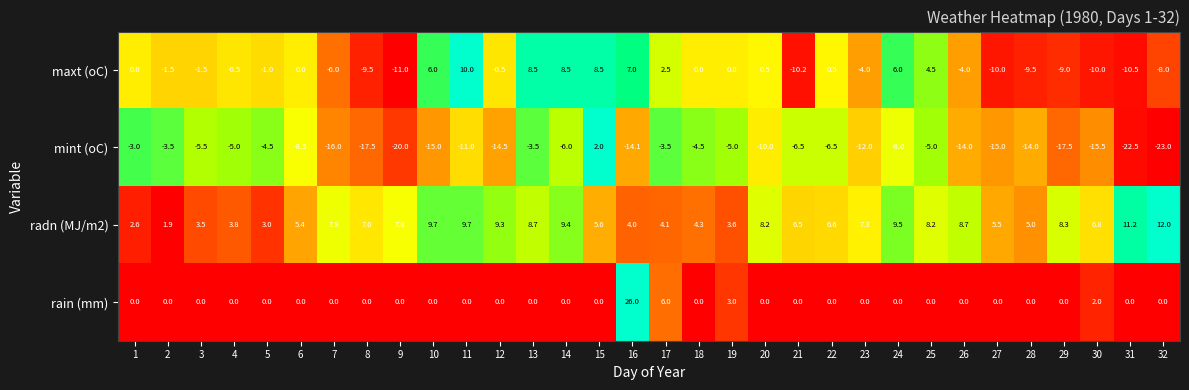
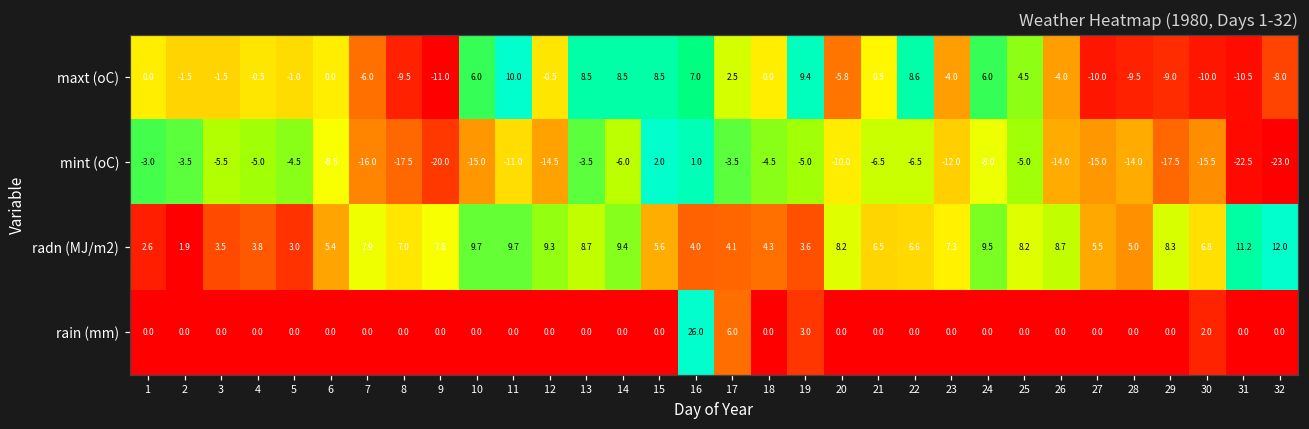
  {
    "maxt (oC)": {
      "1": 0.0,
      "2": -1.5,
      "3": -1.5,
      "4": -0.5,
      "5": -1.0,
      "6": 0.0,
      "7": -6.0,
      "8": -9.5,
      "9": -11.0,
      "10": 6.0,
      "11": 10.0,
      "12": -0.5,
      "13": 8.5,
      "14": 8.5,
      "15": 8.5,
      "16": 7.0,
      "17": 2.5,
      "18": 0.0,
-     "19": 0.0,
-     "20": 0.5,
-     "21": -10.2,
-     "22": 0.5,
+     "19": 9.4,
+     "20": -5.8,
+     "21": 0.5,
+     "22": 8.6,
      "23": -4.0,
      "24": 6.0,
      "25": 4.5,
      "26": -4.0,
      "27": -10.0,
      "28": -9.5,
      "29": -9.0,
      "30": -10.0,
      "31": -10.5,
      "32": -8.0
    },
    "mint (oC)": {
      "1": -3.0,
      "2": -3.5,
      "3": -5.5,
      "4": -5.0,
      "5": -4.5,
      "6": -8.5,
      "7": -16.0,
      "8": -17.5,
      "9": -20.0,
      "10": -15.0,
      "11": -11.0,
      "12": -14.5,
      "13": -3.5,
      "14": -6.0,
      "15": 2.0,
-     "16": -14.1,
+     "16": 1.0,
      "17": -3.5,
      "18": -4.5,
      "19": -5.0,
      "20": -10.0,
      "21": -6.5,
      "22": -6.5,
      "23": -12.0,
      "24": -8.0,
      "25": -5.0,
      "26": -14.0,
      "27": -15.0,
      "28": -14.0,
      "29": -17.5,
      "30": -15.5,
      "31": -22.5,
      "32": -23.0
    },
    "radn (MJ/m2)": {
      "1": 2.6,
      "2": 1.9,
      "3": 3.5,
      "4": 3.8,
      "5": 3.0,
      "6": 5.4,
      "7": 7.9,
      "8": 7.0,
      "9": 7.8,
      "10": 9.7,
      "11": 9.7,
      "12": 9.3,
      "13": 8.7,
      "14": 9.4,
      "15": 5.6,
      "16": 4.0,
      "17": 4.1,
      "18": 4.3,
      "19": 3.6,
      "20": 8.2,
      "21": 6.5,
      "22": 6.6,
      "23": 7.3,
      "24": 9.5,
      "25": 8.2,
      "26": 8.7,
      "27": 5.5,
      "28": 5.0,
      "29": 8.3,
      "30": 6.8,
      "31": 11.2,
      "32": 12.0
    },
    "rain (mm)": {
      "1": 0.0,
      "2": 0.0,
      "3": 0.0,
      "4": 0.0,
      "5": 0.0,
      "6": 0.0,
      "7": 0.0,
      "8": 0.0,
      "9": 0.0,
      "10": 0.0,
      "11": 0.0,
      "12": 0.0,
      "13": 0.0,
      "14": 0.0,
      "15": 0.0,
      "16": 26.0,
      "17": 6.0,
      "18": 0.0,
      "19": 3.0,
      "20": 0.0,
      "21": 0.0,
      "22": 0.0,
      "23": 0.0,
      "24": 0.0,
      "25": 0.0,
      "26": 0.0,
      "27": 0.0,
      "28": 0.0,
      "29": 0.0,
      "30": 2.0,
      "31": 0.0,
      "32": 0.0
    }
  }
